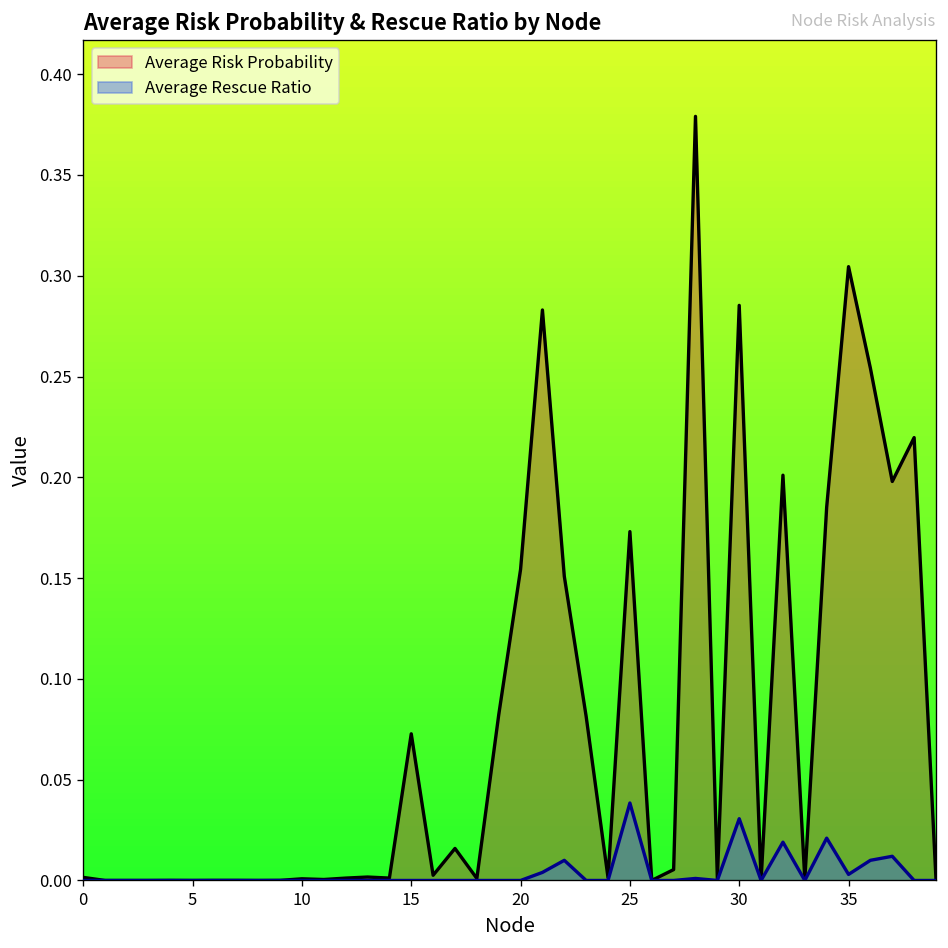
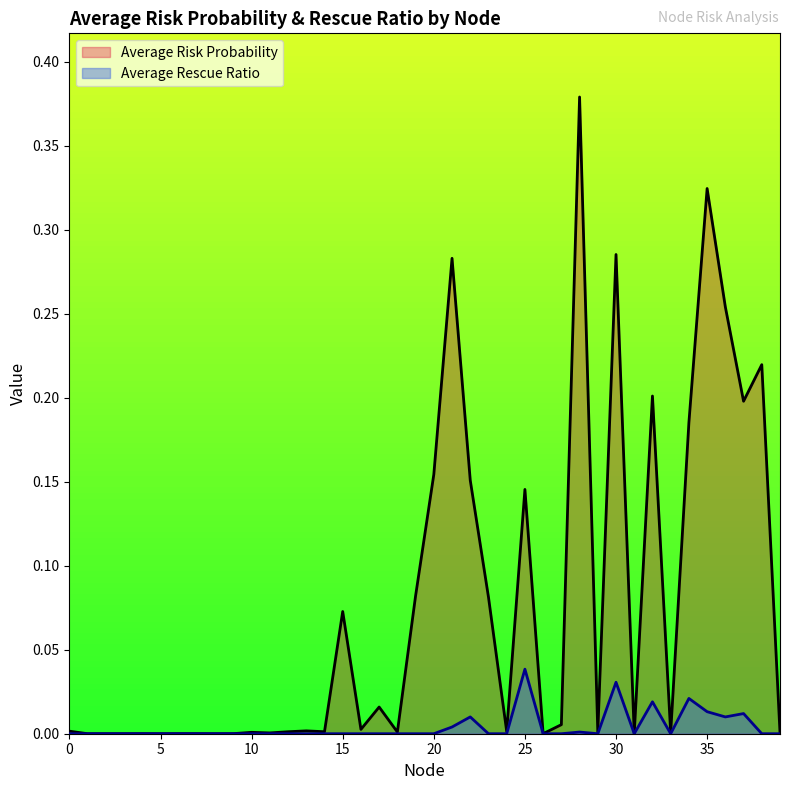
  {
    "Average Risk Probability": {
      "15": 0.073,
      "20": 0.154,
-     "25": 0.173,
+     "25": 0.145,
      "30": 0.285,
-     "35": 0.305
+     "35": 0.325
    },
    "Average Rescue Ratio": {
      "15": 0.000,
      "20": 0.000,
      "25": 0.038,
      "30": 0.031,
-     "35": 0.003
+     "35": 0.013
    }
  }
